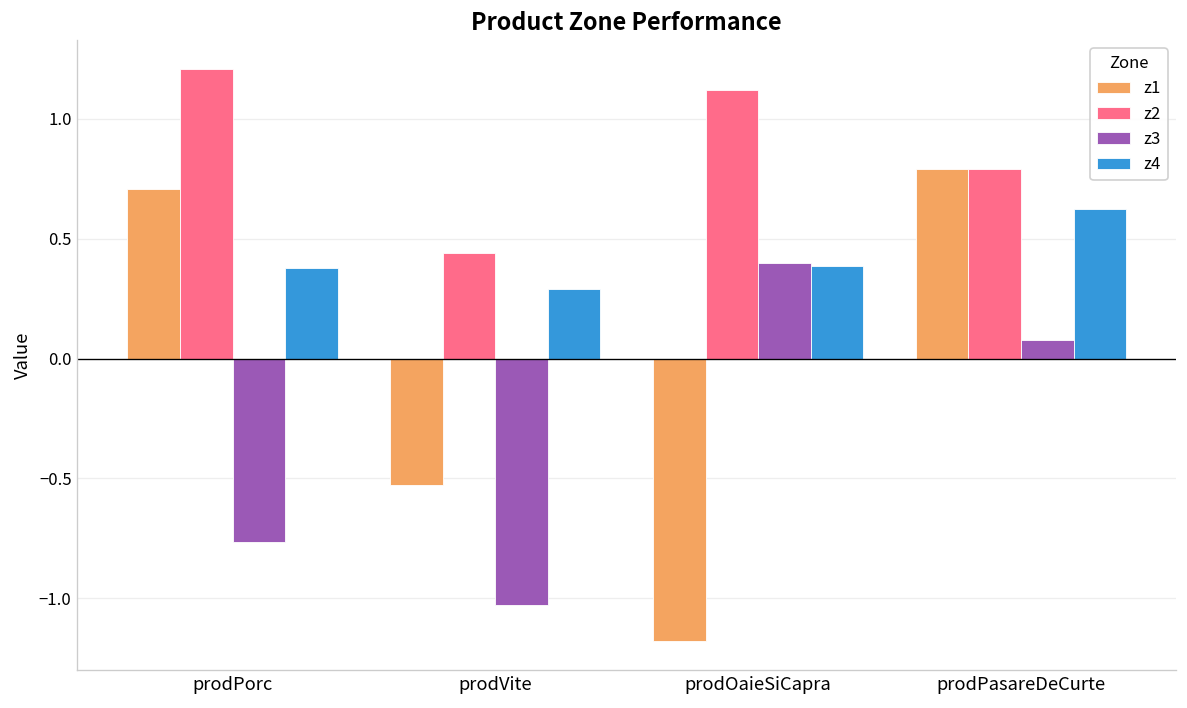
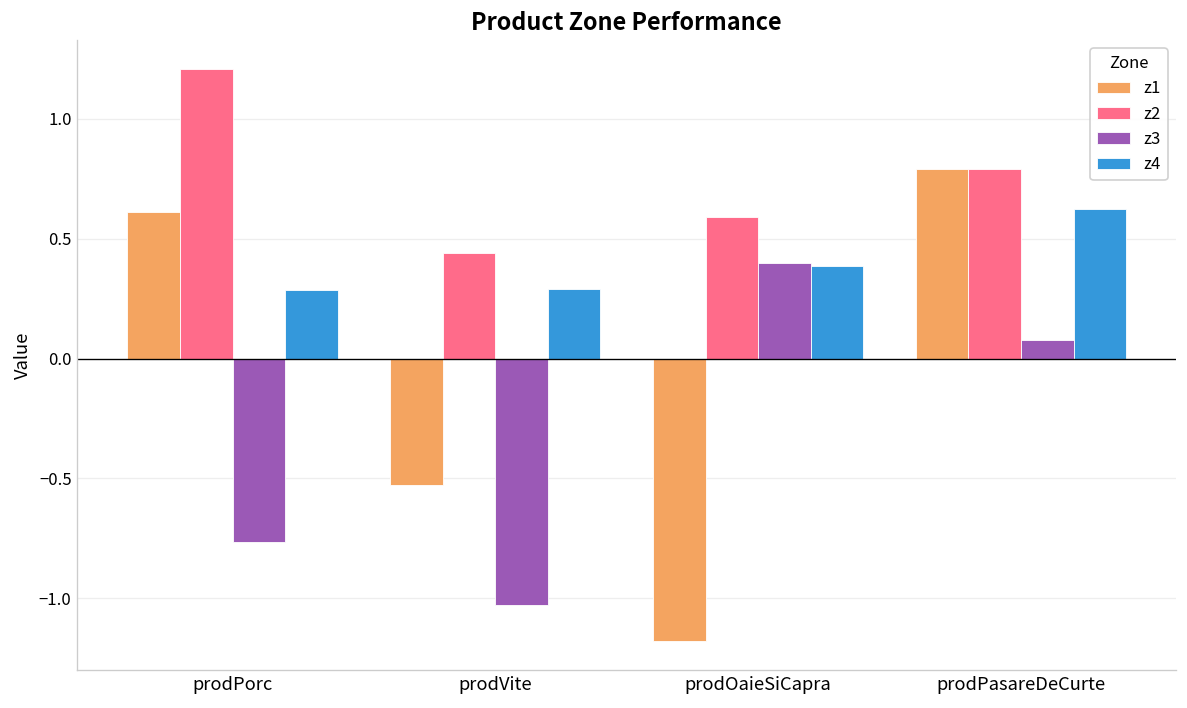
  {
    "z1": {
-     "prodPorc": 0.70,
+     "prodPorc": 0.61,
      "prodVite": -0.53,
      "prodOaieSiCapra": -1.18,
      "prodPasareDeCurte": 0.79
    },
    "z2": {
      "prodPorc": 1.21,
      "prodVite": 0.44,
-     "prodOaieSiCapra": 1.12,
+     "prodOaieSiCapra": 0.59,
      "prodPasareDeCurte": 0.79
    },
    "z3": {
      "prodPorc": -0.77,
      "prodVite": -1.03,
      "prodOaieSiCapra": 0.40,
      "prodPasareDeCurte": 0.08
    },
    "z4": {
-     "prodPorc": 0.38,
+     "prodPorc": 0.29,
      "prodVite": 0.29,
      "prodOaieSiCapra": 0.38,
      "prodPasareDeCurte": 0.62
    }
  }
